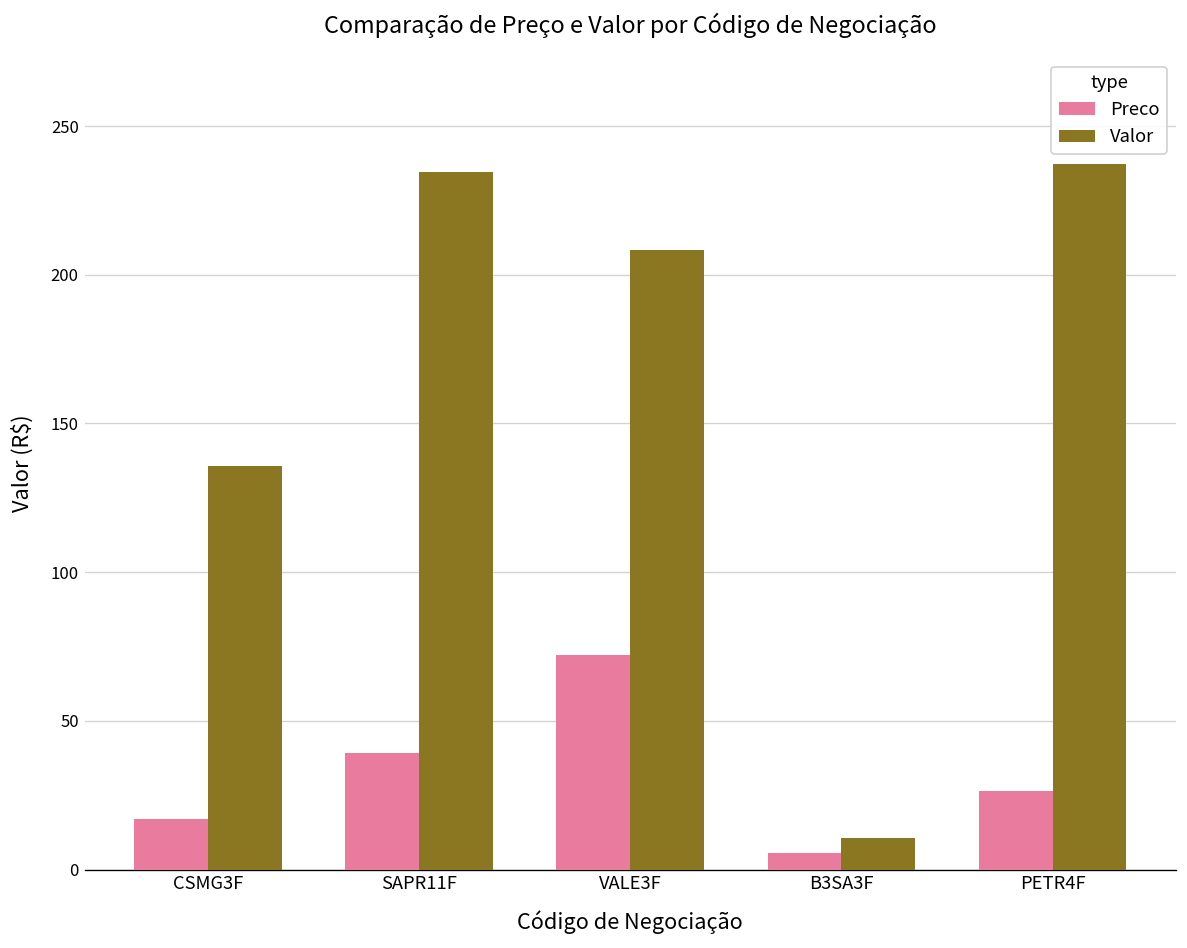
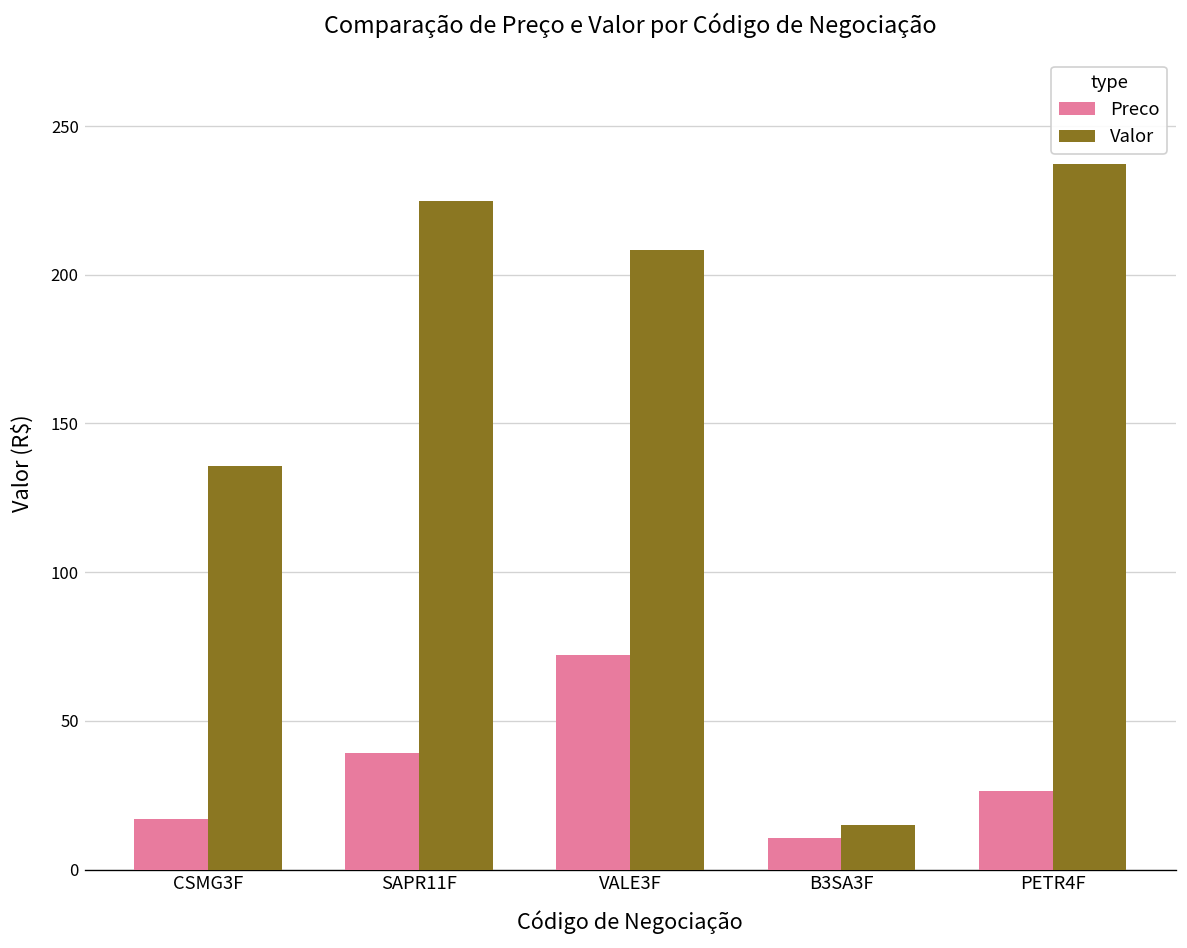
  {
    "Preco": {
      "CSMG3F": 17,
      "SAPR11F": 39,
      "VALE3F": 72,
-     "B3SA3F": 5,
+     "B3SA3F": 11,
      "PETR4F": 26
    },
    "Valor": {
      "CSMG3F": 136,
-     "SAPR11F": 235,
+     "SAPR11F": 225,
      "VALE3F": 208,
-     "B3SA3F": 11,
+     "B3SA3F": 15,
      "PETR4F": 237
    }
  }
